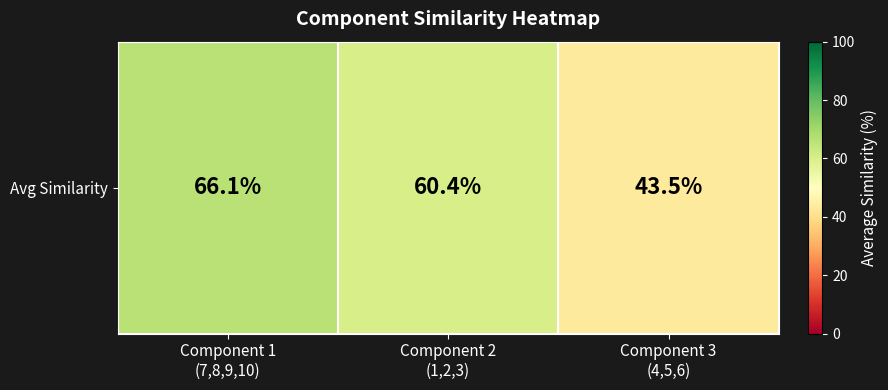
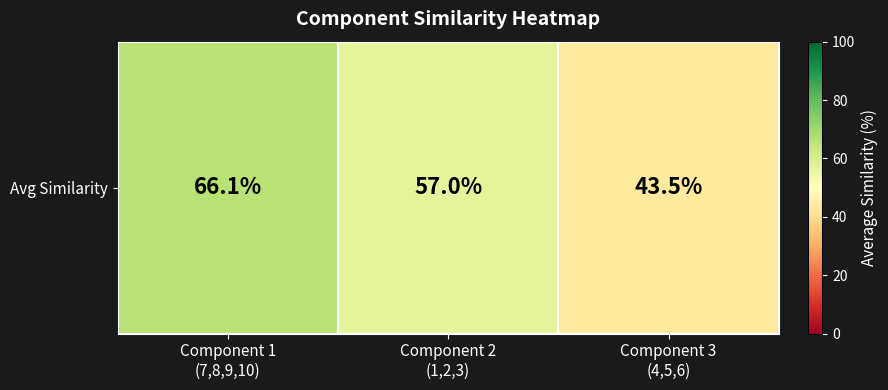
  {
    "Avg Similarity": {
      "Component 1 (7,8,9,10)": "66.1%",
-     "Component 2 (1,2,3)": "60.4%",
+     "Component 2 (1,2,3)": "57.0%",
      "Component 3 (4,5,6)": "43.5%"
    }
  }
